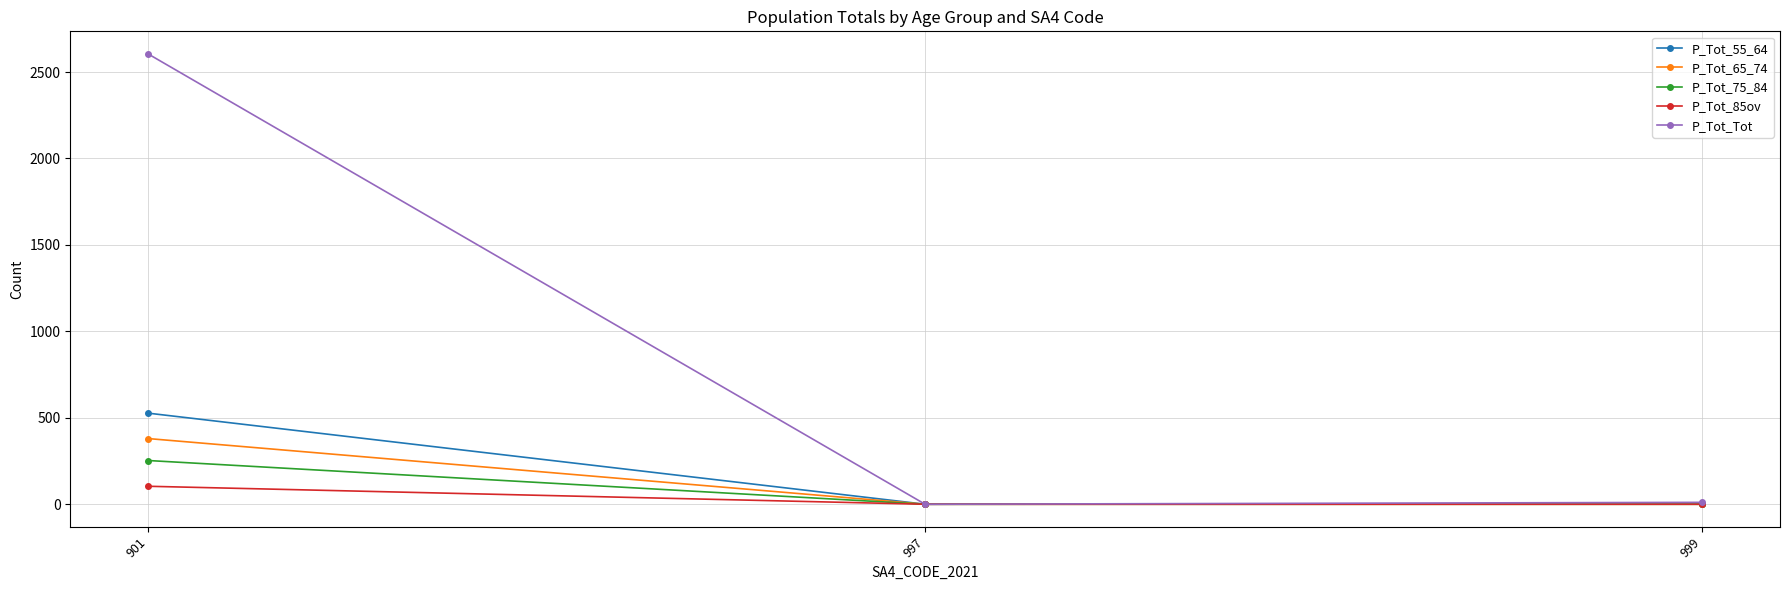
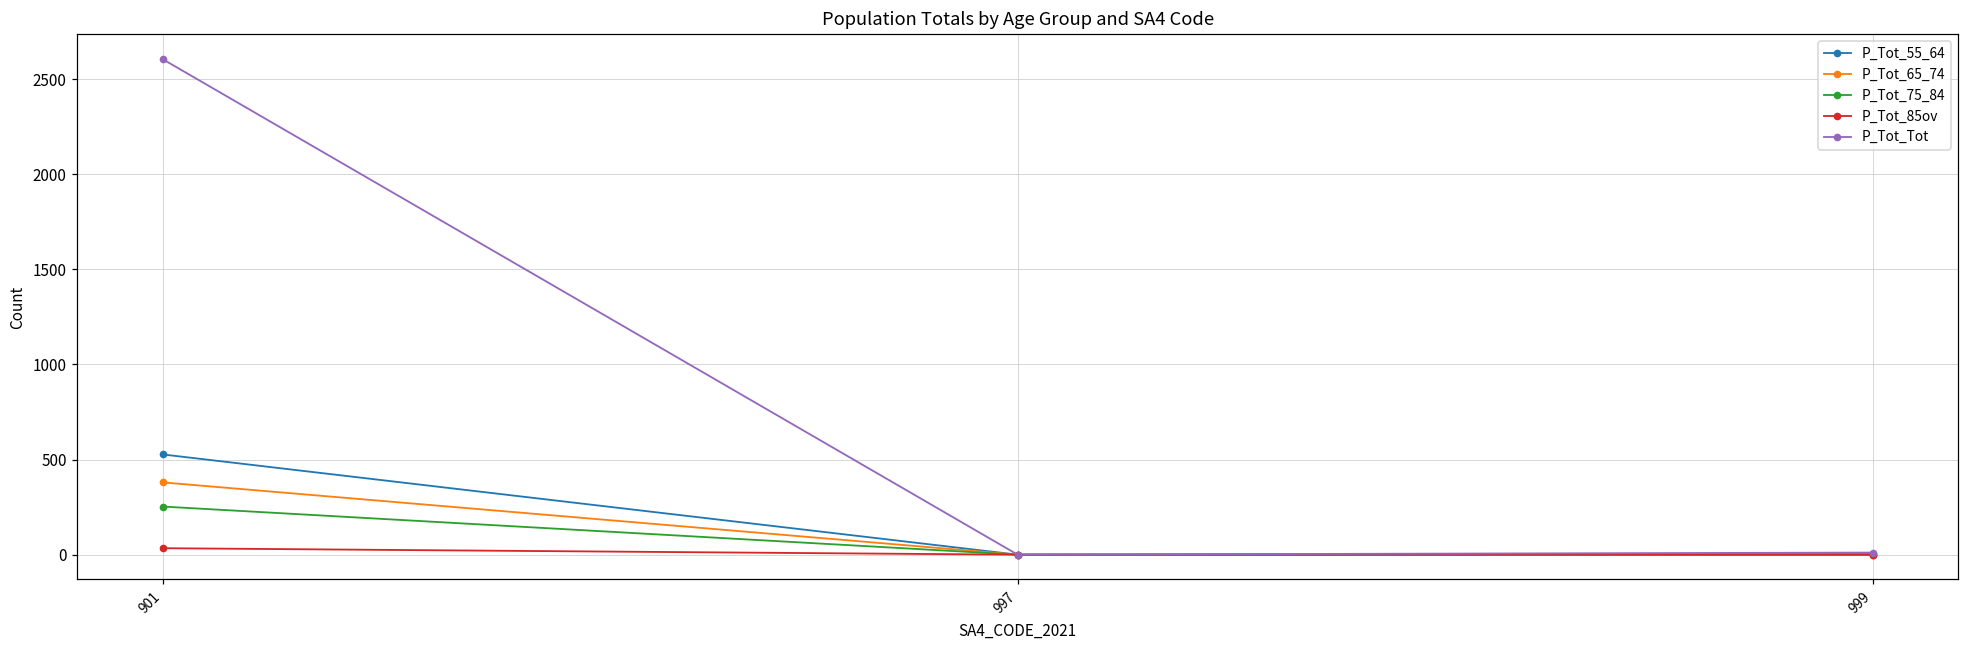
  {
    "P_Tot_55_64": {
      "901": 530
    },
    "P_Tot_65_74": {
      "901": 380
    },
    "P_Tot_75_84": {
      "901": 250
    },
    "P_Tot_85ov": {
-     "901": 100
+     "901": 30
    },
    "P_Tot_Tot": {
      "901": 2610
    }
  }
